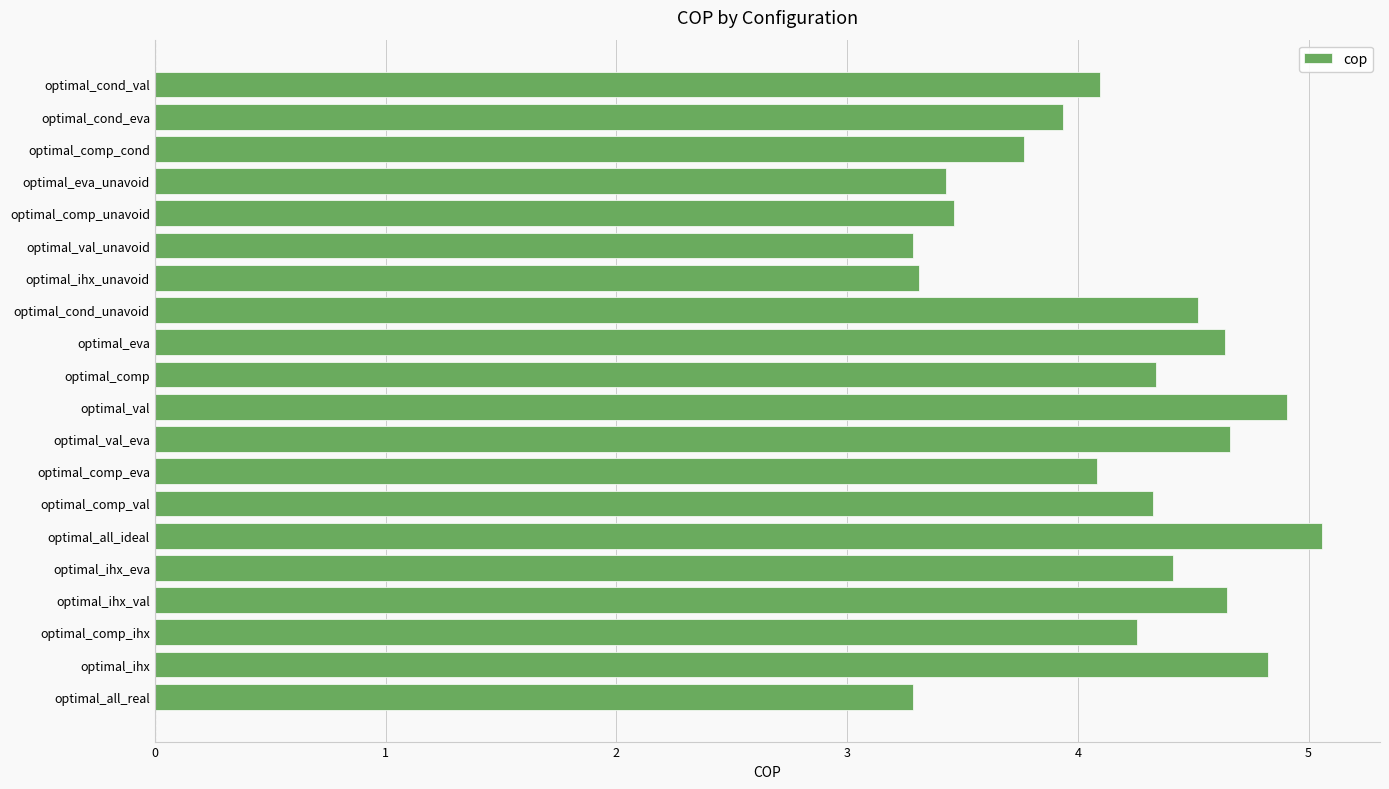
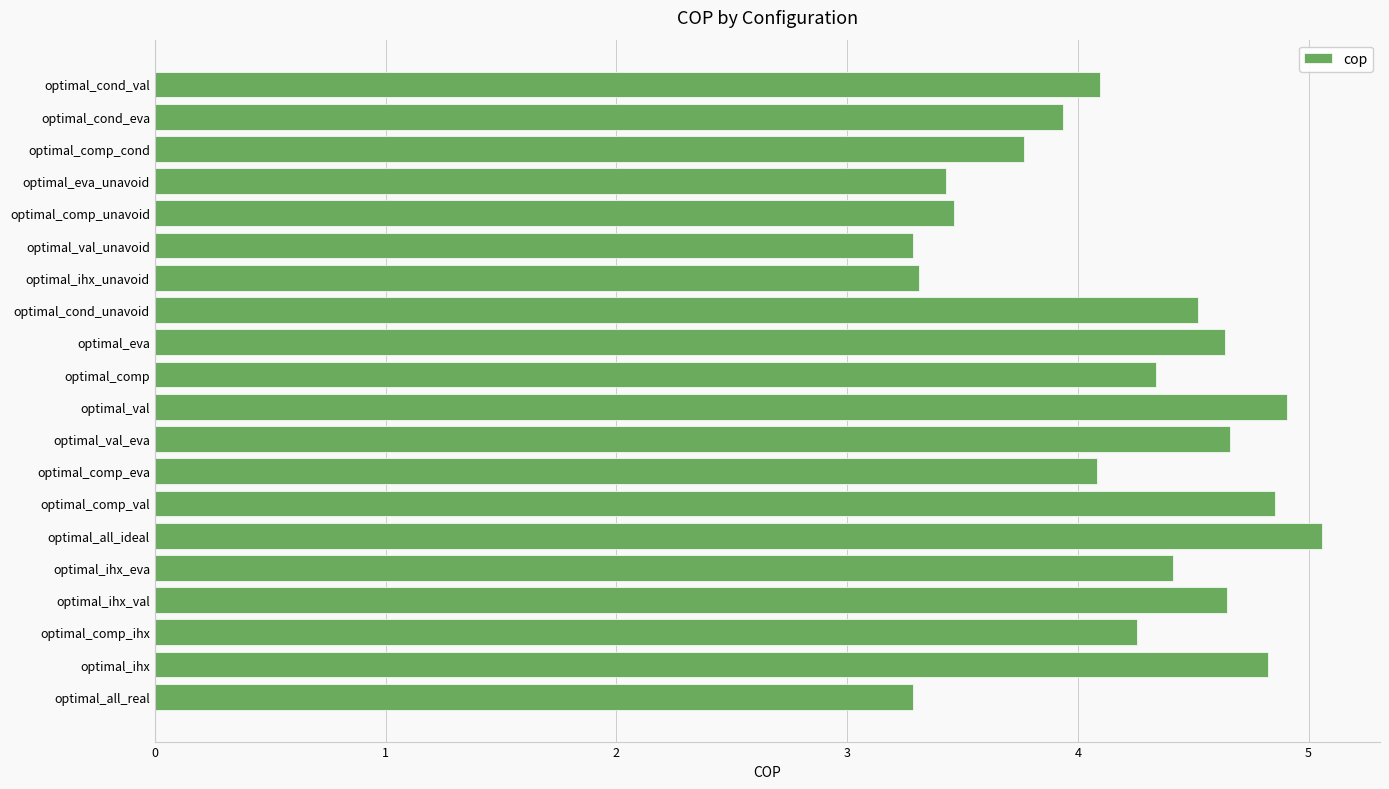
  {
    "optimal_cond_val": 4.09,
    "optimal_cond_eva": 3.94,
    "optimal_comp_cond": 3.77,
    "optimal_eva_unavoid": 3.43,
    "optimal_comp_unavoid": 3.46,
    "optimal_val_unavoid": 3.28,
    "optimal_ihx_unavoid": 3.31,
    "optimal_cond_unavoid": 4.52,
    "optimal_eva": 4.64,
    "optimal_comp": 4.34,
    "optimal_val": 4.91,
    "optimal_val_eva": 4.66,
    "optimal_comp_eva": 4.08,
-   "optimal_comp_val": 4.33,
+   "optimal_comp_val": 4.86,
    "optimal_all_ideal": 5.06,
    "optimal_ihx_eva": 4.41,
    "optimal_ihx_val": 4.64,
    "optimal_comp_ihx": 4.26,
    "optimal_ihx": 4.83,
    "optimal_all_real": 3.28
  }
